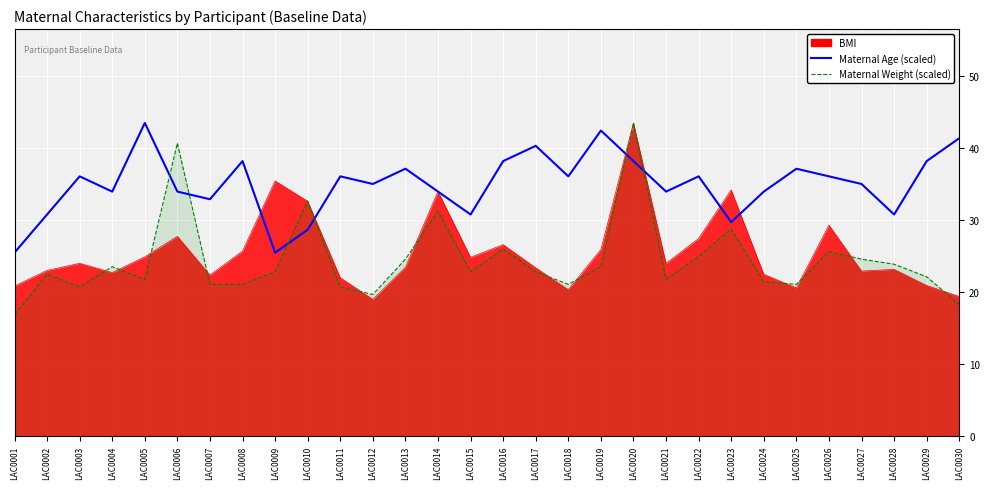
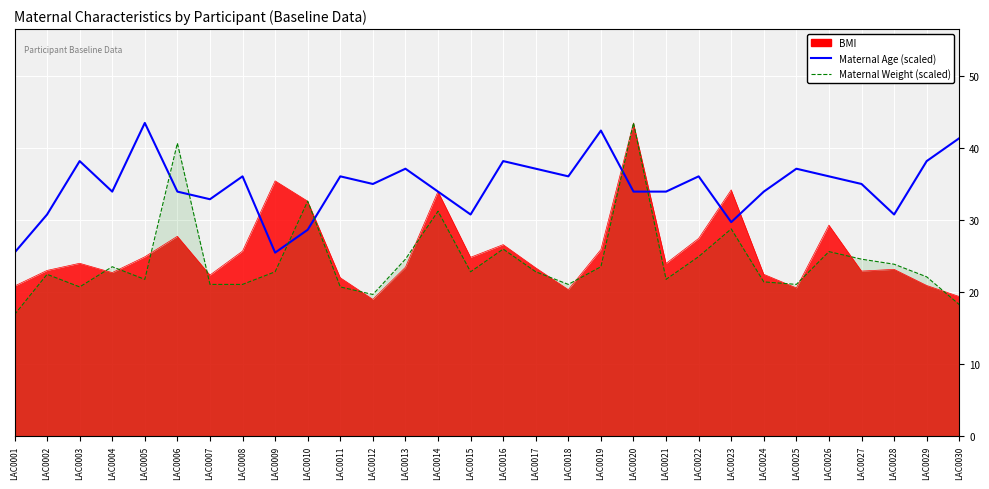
  {
    "BMI": {
      "LAC0001": 21,
      "LAC0002": 23,
      "LAC0003": 24,
      "LAC0004": 23,
      "LAC0005": 25,
      "LAC0006": 28,
      "LAC0007": 22,
      "LAC0008": 26,
      "LAC0009": 35,
      "LAC0011": 22,
      "LAC0012": 19,
      "LAC0013": 23,
      "LAC0015": 25,
      "LAC0016": 27,
      "LAC0017": 23,
      "LAC0018": 20,
      "LAC0019": 26,
      "LAC0021": 24,
      "LAC0022": 27,
      "LAC0023": 34,
      "LAC0024": 22,
      "LAC0025": 21,
      "LAC0026": 29,
      "LAC0027": 23,
      "LAC0028": 23,
      "LAC0029": 21,
      "LAC0030": 19
    },
    "Maternal Age (scaled)": {
      "LAC0001": 25,
      "LAC0002": 31,
-     "LAC0003": 36,
+     "LAC0003": 38,
      "LAC0004": 34,
      "LAC0005": 43,
      "LAC0006": 34,
      "LAC0007": 33,
-     "LAC0008": 38,
+     "LAC0008": 36,
      "LAC0009": 25,
      "LAC0010": 29,
      "LAC0011": 36,
      "LAC0012": 35,
      "LAC0013": 37,
      "LAC0015": 31,
      "LAC0016": 38,
-     "LAC0017": 40,
+     "LAC0017": 37,
      "LAC0018": 36,
      "LAC0019": 42,
-     "LAC0020": 38,
+     "LAC0020": 34,
      "LAC0021": 34,
      "LAC0022": 36,
      "LAC0023": 30,
      "LAC0024": 34,
      "LAC0025": 37,
      "LAC0026": 36,
      "LAC0027": 35,
      "LAC0028": 31,
      "LAC0029": 38,
      "LAC0030": 41
    },
    "Maternal Weight (scaled)": {
      "LAC0001": 17,
      "LAC0002": 22,
      "LAC0003": 21,
      "LAC0004": 23,
      "LAC0005": 22,
      "LAC0006": 41,
      "LAC0007": 21,
      "LAC0008": 21,
      "LAC0009": 23,
      "LAC0011": 21,
      "LAC0012": 20,
      "LAC0013": 25,
      "LAC0014": 31,
      "LAC0015": 23,
      "LAC0016": 26,
      "LAC0017": 23,
      "LAC0018": 21,
      "LAC0019": 23,
      "LAC0021": 22,
      "LAC0022": 25,
      "LAC0023": 29,
      "LAC0024": 21,
      "LAC0025": 21,
      "LAC0026": 26,
      "LAC0027": 25,
      "LAC0028": 24,
      "LAC0029": 22,
      "LAC0030": 18
    }
  }
